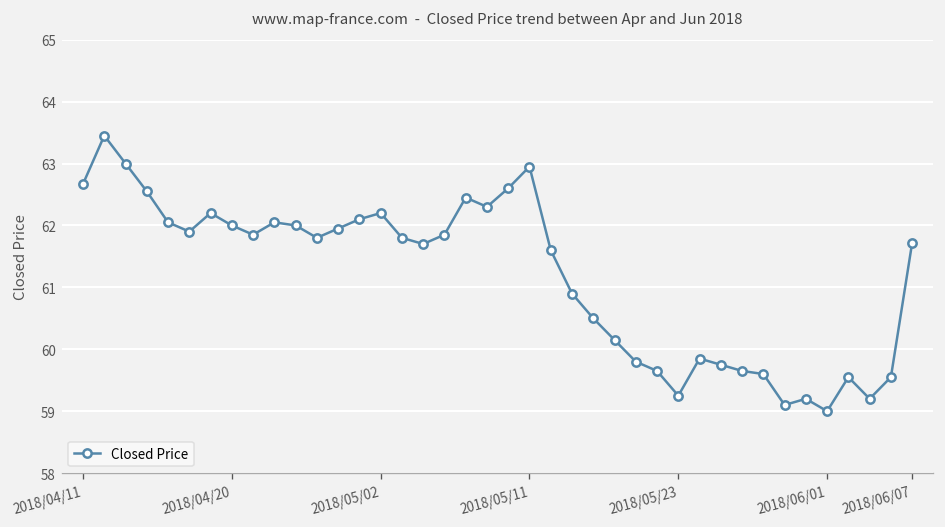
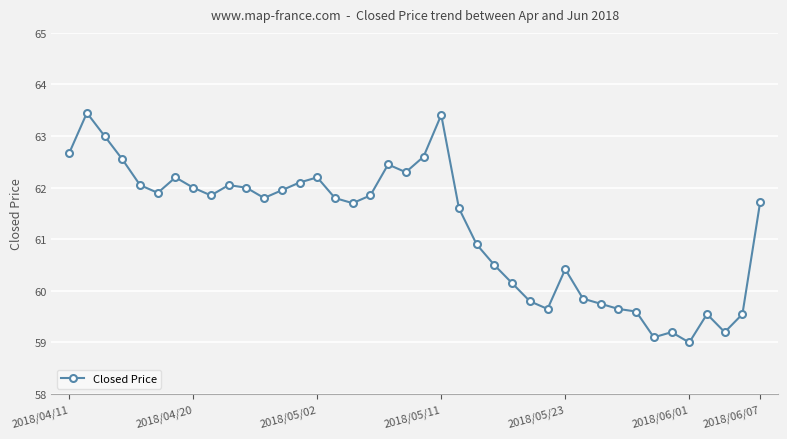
  {
    "2018/04/11": 62.7,
    "2018/04/20": 62.0,
    "2018/05/02": 62.2,
-   "2018/05/11": 63.0,
-   "2018/05/23": 59.3,
+   "2018/05/11": 63.4,
+   "2018/05/23": 60.4,
    "2018/06/01": 59.0,
    "2018/06/07": 61.7
  }
